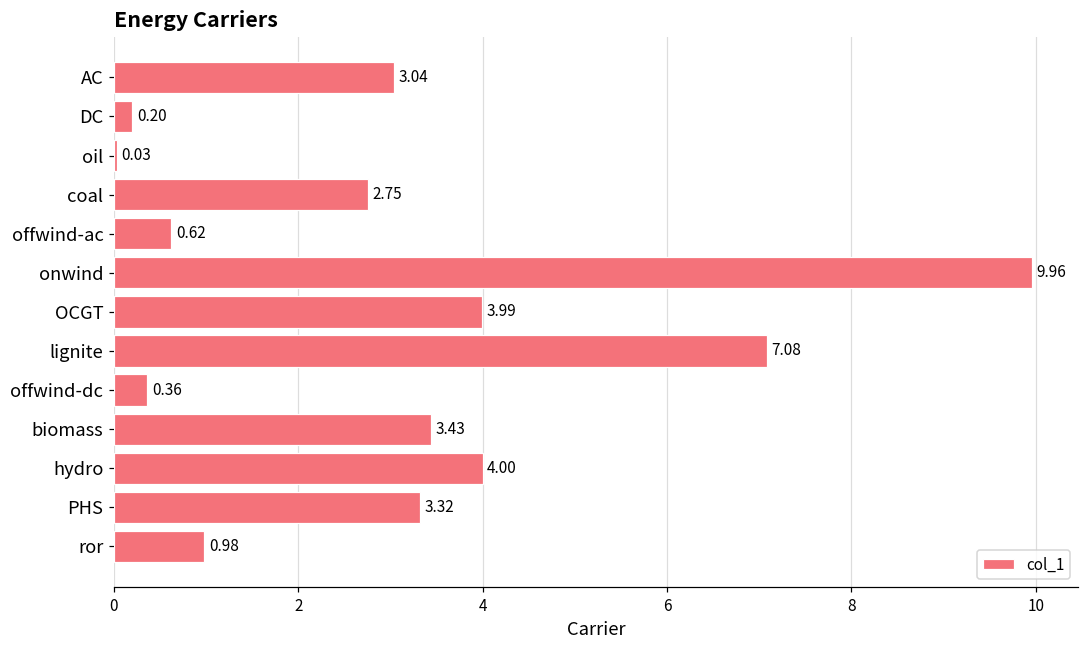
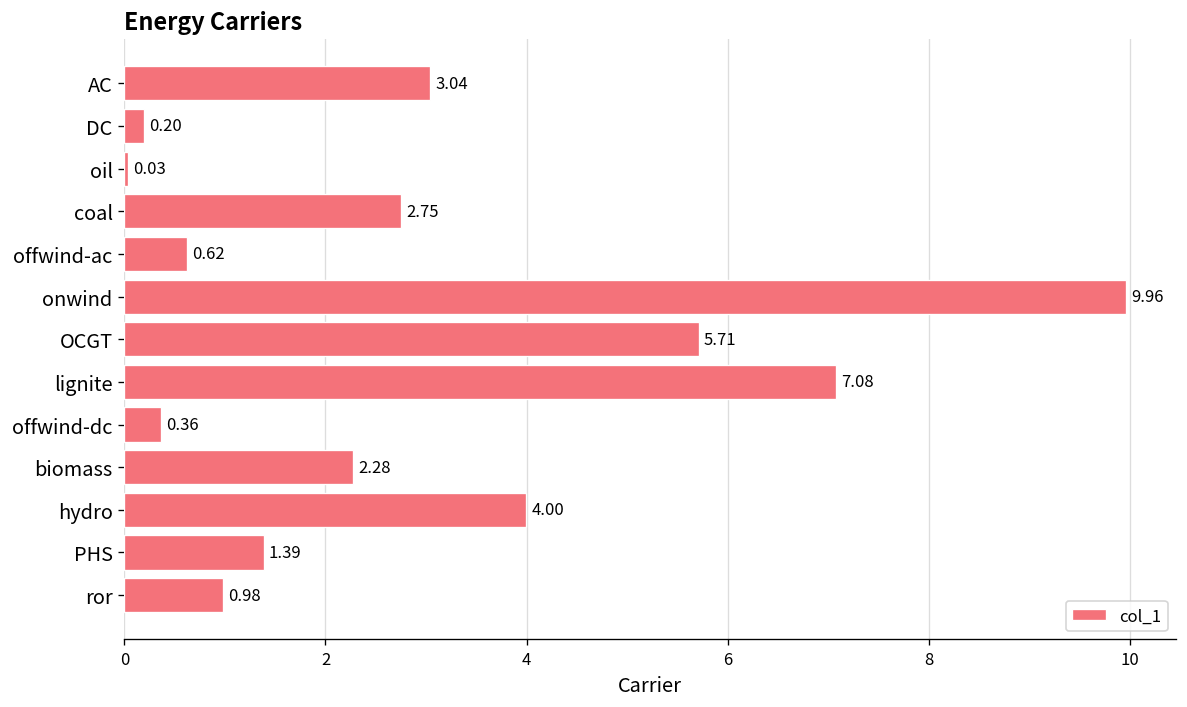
  {
    "AC": 3.04,
    "DC": 0.20,
    "oil": 0.03,
    "coal": 2.75,
    "offwind-ac": 0.62,
    "onwind": 9.96,
-   "OCGT": 3.99,
+   "OCGT": 5.71,
    "lignite": 7.08,
    "offwind-dc": 0.36,
-   "biomass": 3.43,
+   "biomass": 2.28,
    "hydro": 4.00,
-   "PHS": 3.32,
+   "PHS": 1.39,
    "ror": 0.98
  }
